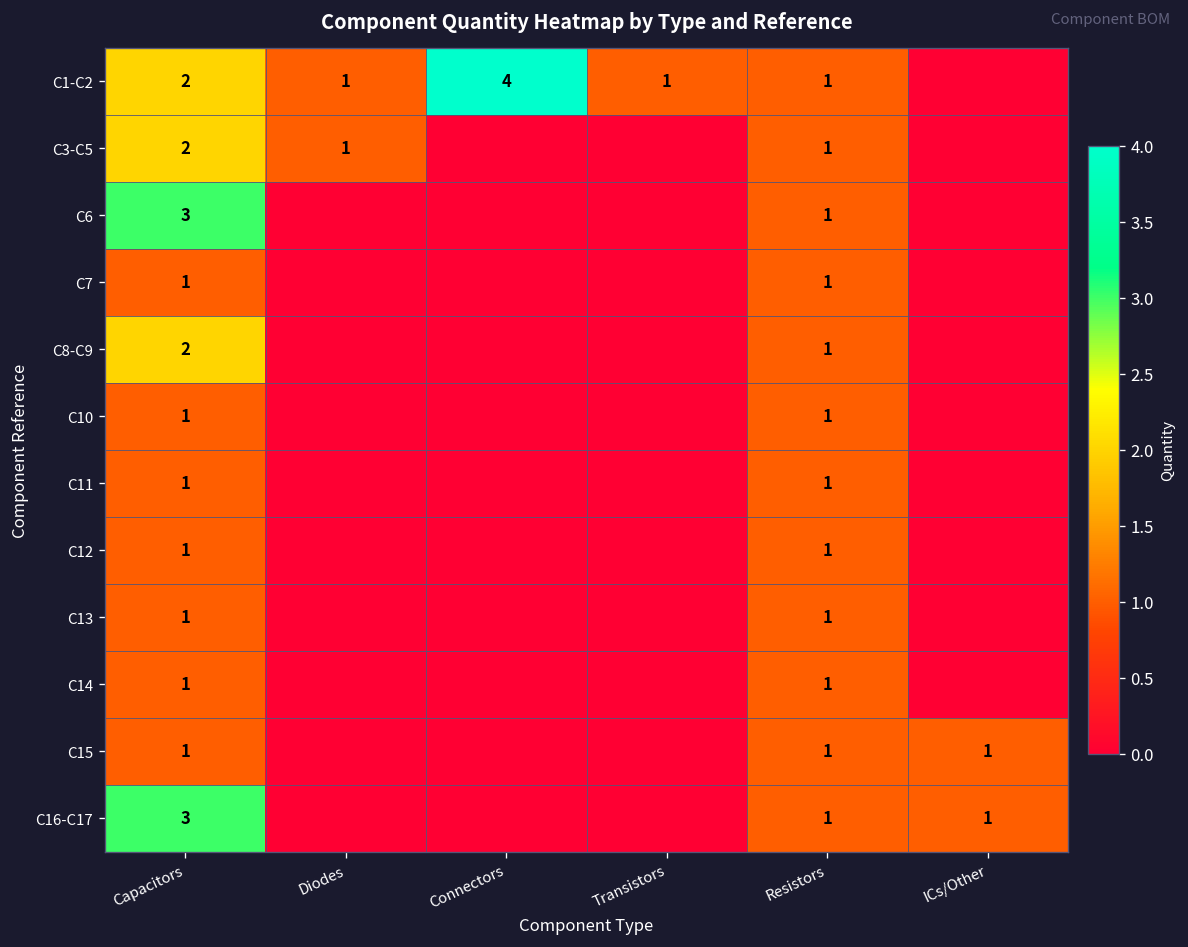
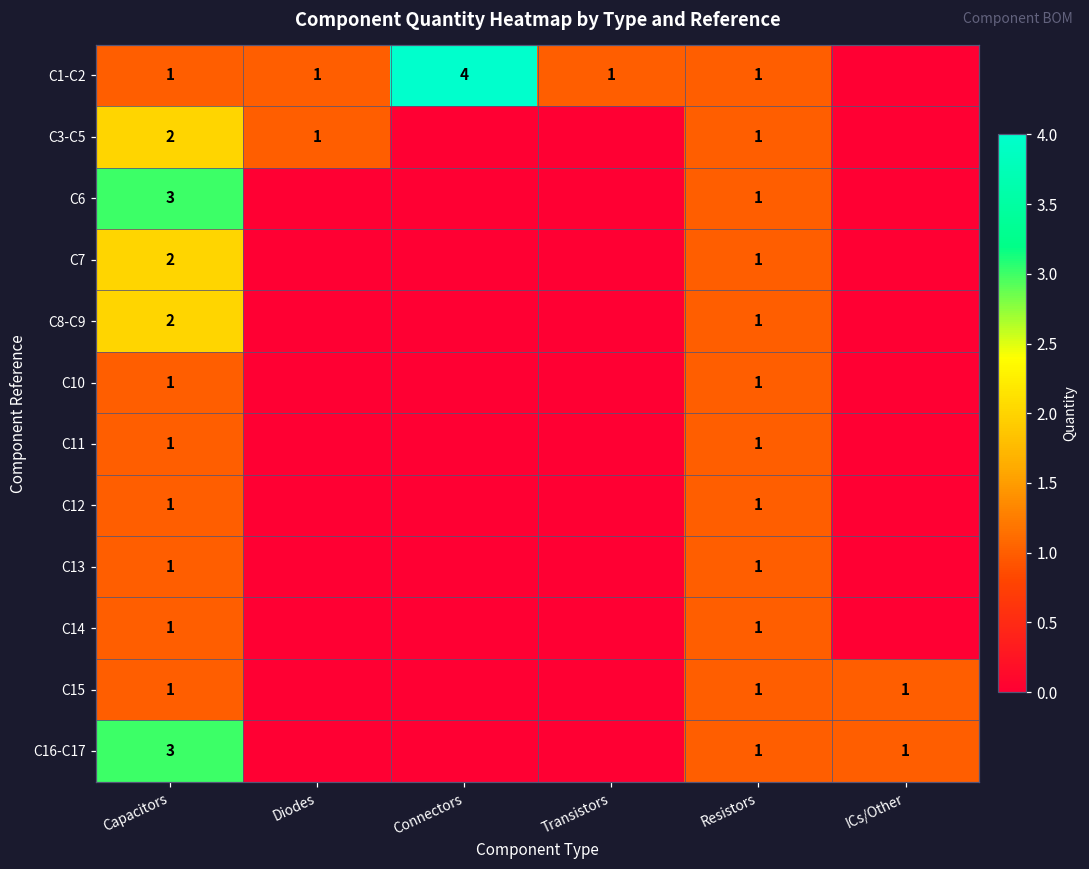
  {
    "C1-C2": {
-     "Capacitors": 2,
+     "Capacitors": 1,
      "Diodes": 1,
      "Connectors": 4,
      "Transistors": 1,
      "Resistors": 1
    },
    "C3-C5": {
      "Capacitors": 2,
      "Diodes": 1,
      "Resistors": 1
    },
    "C6": {
      "Capacitors": 3,
      "Resistors": 1
    },
    "C7": {
-     "Capacitors": 1,
+     "Capacitors": 2,
      "Resistors": 1
    },
    "C8-C9": {
      "Capacitors": 2,
      "Resistors": 1
    },
    "C10": {
      "Capacitors": 1,
      "Resistors": 1
    },
    "C11": {
      "Capacitors": 1,
      "Resistors": 1
    },
    "C12": {
      "Capacitors": 1,
      "Resistors": 1
    },
    "C13": {
      "Capacitors": 1,
      "Resistors": 1
    },
    "C14": {
      "Capacitors": 1,
      "Resistors": 1
    },
    "C15": {
      "Capacitors": 1,
      "Resistors": 1,
      "ICs/Other": 1
    },
    "C16-C17": {
      "Capacitors": 3,
      "Resistors": 1,
      "ICs/Other": 1
    }
  }
